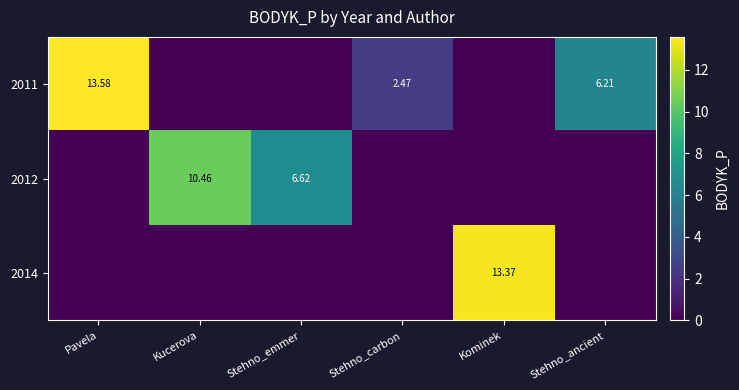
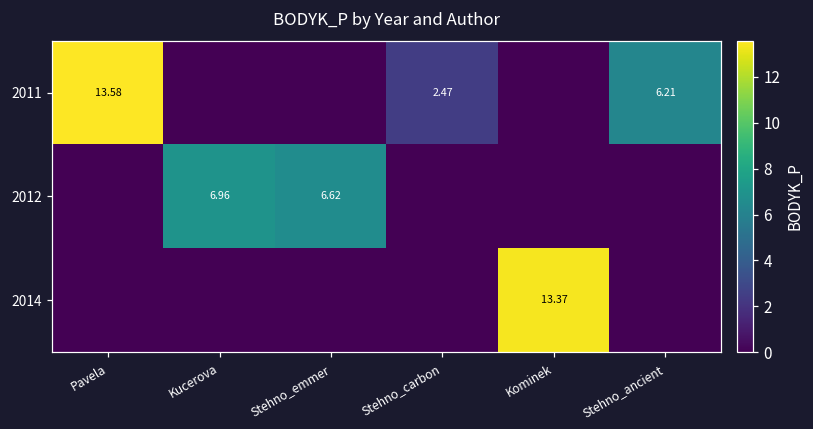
  {
    "2011": {
      "Pavela": 13.58,
      "Stehno_carbon": 2.47,
      "Stehno_ancient": 6.21
    },
    "2012": {
-     "Kucerova": 10.46,
+     "Kucerova": 6.96,
      "Stehno_emmer": 6.62
    },
    "2014": {
      "Kominek": 13.37
    }
  }
